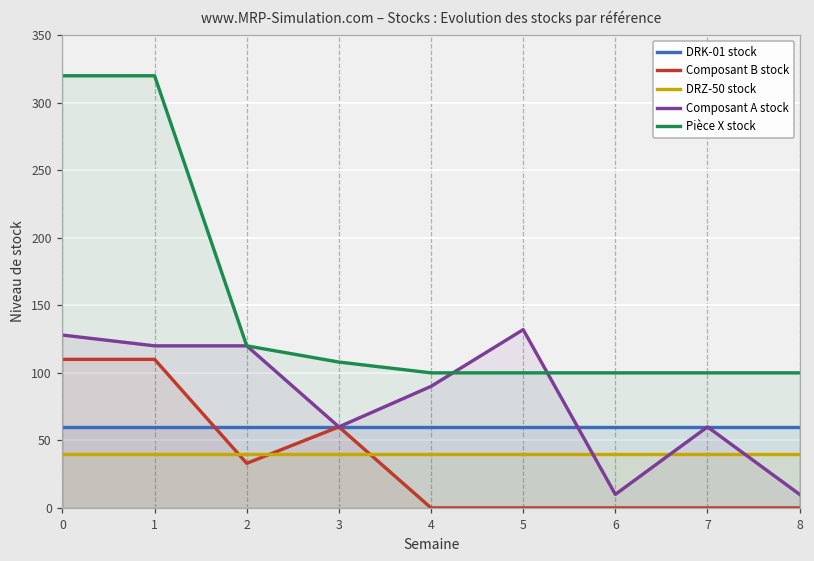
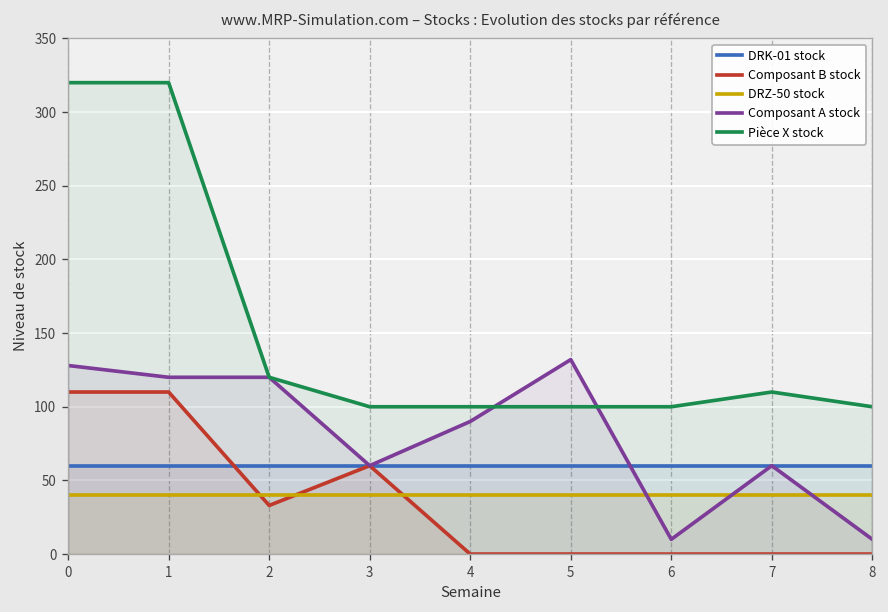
  {
    "DRK-01 stock": {
      "0": 60,
      "1": 60,
      "2": 60,
      "4": 60,
      "5": 60,
      "6": 60,
      "8": 60
    },
    "Composant B stock": {
      "0": 110,
      "1": 110,
      "2": 33,
      "4": 0,
      "5": 0,
      "6": 0,
      "7": 0,
      "8": 0
    },
    "DRZ-50 stock": {
      "0": 40,
      "1": 40,
      "2": 40,
      "3": 40,
      "4": 40,
      "5": 40,
      "6": 40,
      "7": 40,
      "8": 40
    },
    "Composant A stock": {
      "0": 128,
      "1": 120,
      "4": 90,
      "5": 132,
      "6": 10,
      "8": 10
    },
    "Pièce X stock": {
      "0": 320,
      "1": 320,
-     "3": 108,
+     "3": 100,
      "4": 100,
      "5": 100,
      "6": 100,
-     "7": 100,
+     "7": 110,
      "8": 100
    }
  }
